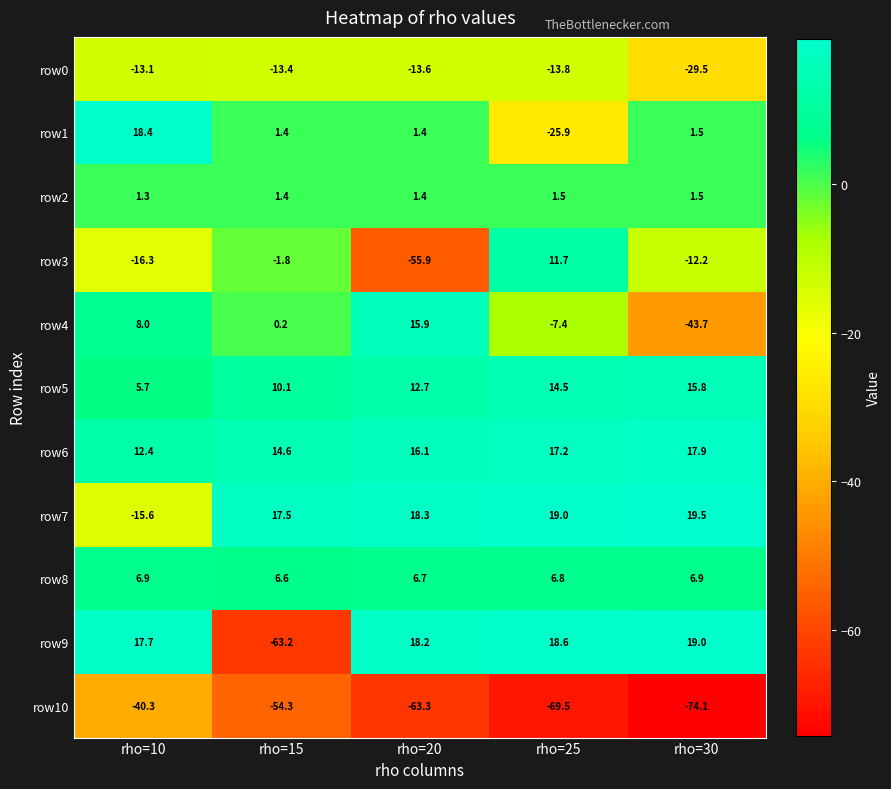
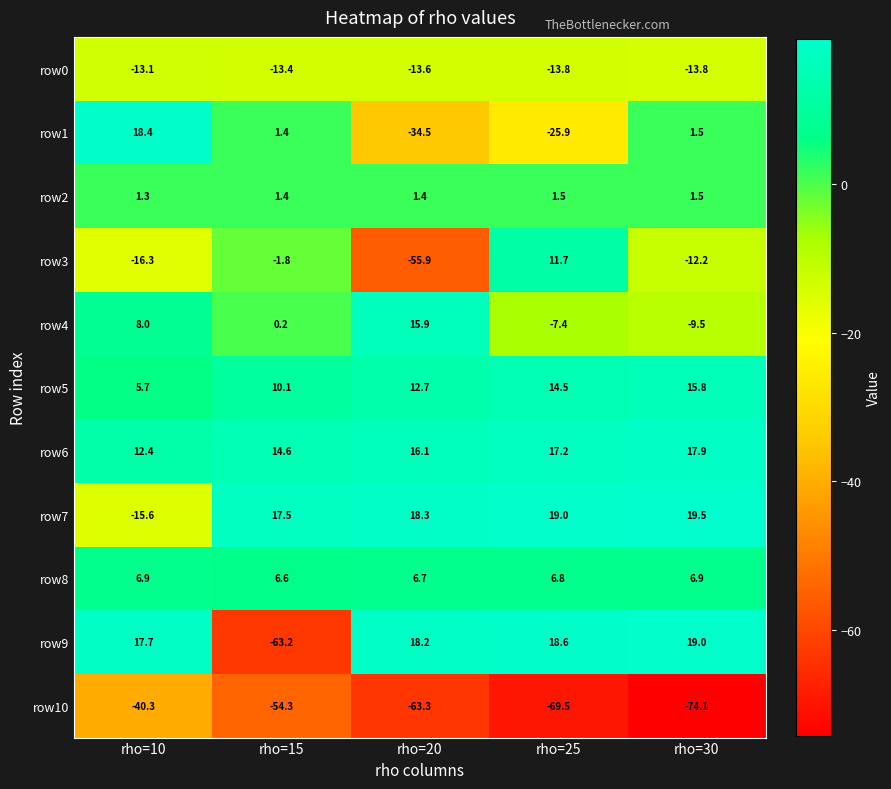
  {
    "row0": {
      "rho=10": -13.1,
      "rho=15": -13.4,
      "rho=20": -13.6,
      "rho=25": -13.8,
-     "rho=30": -29.5
+     "rho=30": -13.8
    },
    "row1": {
      "rho=10": 18.4,
      "rho=15": 1.4,
-     "rho=20": 1.4,
+     "rho=20": -34.5,
      "rho=25": -25.9,
      "rho=30": 1.5
    },
    "row2": {
      "rho=10": 1.3,
      "rho=15": 1.4,
      "rho=20": 1.4,
      "rho=25": 1.5,
      "rho=30": 1.5
    },
    "row3": {
      "rho=10": -16.3,
      "rho=15": -1.8,
      "rho=20": -55.9,
      "rho=25": 11.7,
      "rho=30": -12.2
    },
    "row4": {
      "rho=10": 8.0,
      "rho=15": 0.2,
      "rho=20": 15.9,
      "rho=25": -7.4,
-     "rho=30": -43.7
+     "rho=30": -9.5
    },
    "row5": {
      "rho=10": 5.7,
      "rho=15": 10.1,
      "rho=20": 12.7,
      "rho=25": 14.5,
      "rho=30": 15.8
    },
    "row6": {
      "rho=10": 12.4,
      "rho=15": 14.6,
      "rho=20": 16.1,
      "rho=25": 17.2,
      "rho=30": 17.9
    },
    "row7": {
      "rho=10": -15.6,
      "rho=15": 17.5,
      "rho=20": 18.3,
      "rho=25": 19.0,
      "rho=30": 19.5
    },
    "row8": {
      "rho=10": 6.9,
      "rho=15": 6.6,
      "rho=20": 6.7,
      "rho=25": 6.8,
      "rho=30": 6.9
    },
    "row9": {
      "rho=10": 17.7,
      "rho=15": -63.2,
      "rho=20": 18.2,
      "rho=25": 18.6,
      "rho=30": 19.0
    },
    "row10": {
      "rho=10": -40.3,
      "rho=15": -54.3,
      "rho=20": -63.3,
      "rho=25": -69.5,
      "rho=30": -74.1
    }
  }
